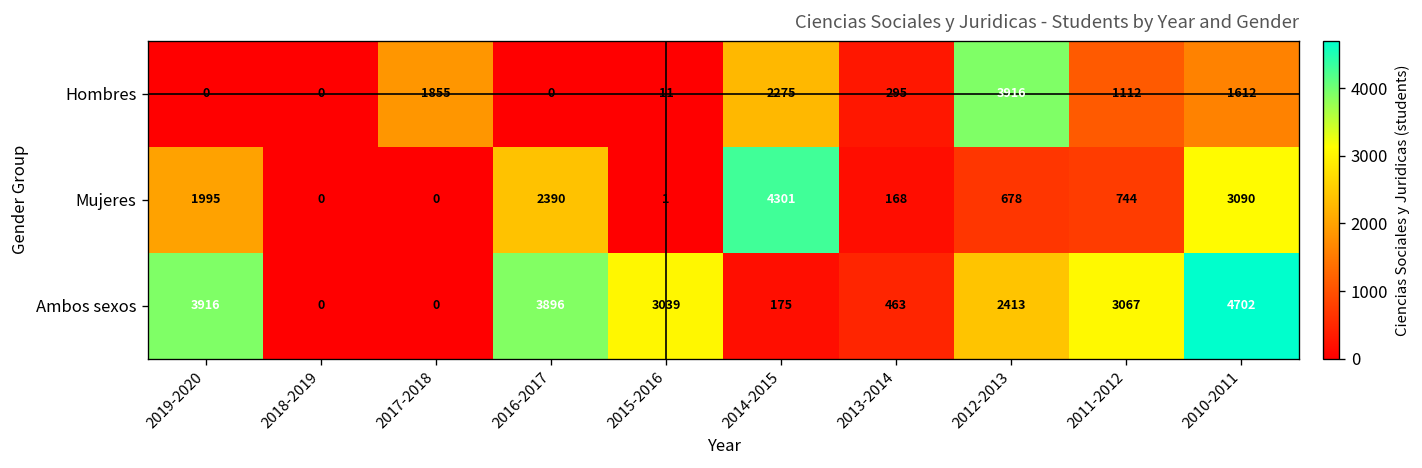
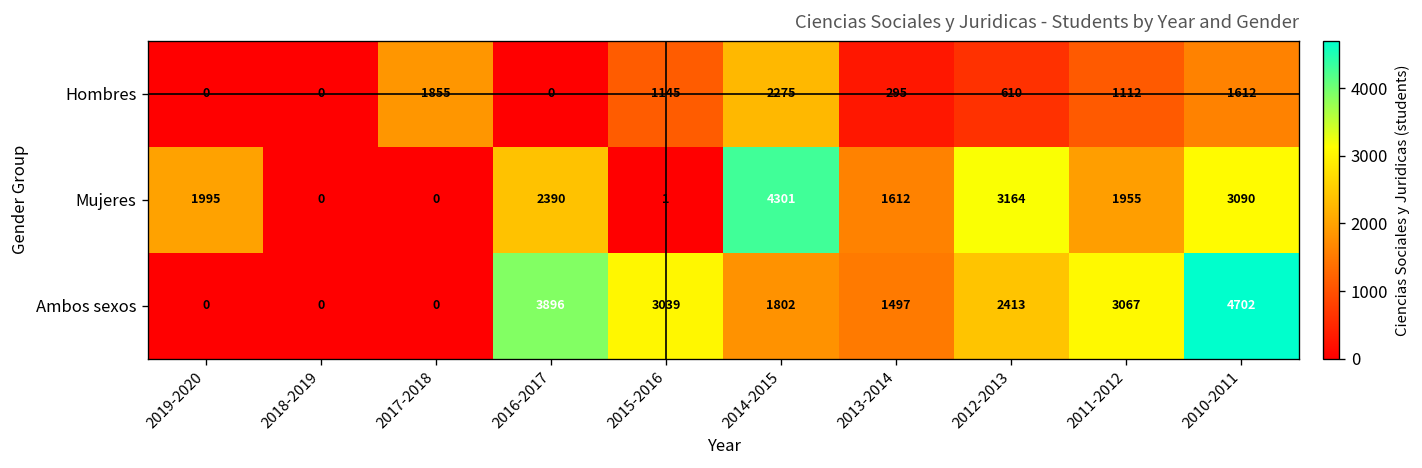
  {
    "Hombres": {
      "2019-2020": 0,
      "2018-2019": 0,
      "2017-2018": 1855,
      "2016-2017": 0,
-     "2015-2016": 11,
+     "2015-2016": 1145,
      "2014-2015": 2275,
      "2013-2014": 295,
-     "2012-2013": 3916,
+     "2012-2013": 610,
      "2011-2012": 1112,
      "2010-2011": 1612
    },
    "Mujeres": {
      "2019-2020": 1995,
      "2018-2019": 0,
      "2017-2018": 0,
      "2016-2017": 2390,
      "2015-2016": 1,
      "2014-2015": 4301,
-     "2013-2014": 168,
-     "2012-2013": 678,
-     "2011-2012": 744,
+     "2013-2014": 1612,
+     "2012-2013": 3164,
+     "2011-2012": 1955,
      "2010-2011": 3090
    },
    "Ambos sexos": {
-     "2019-2020": 3916,
+     "2019-2020": 0,
      "2018-2019": 0,
      "2017-2018": 0,
      "2016-2017": 3896,
      "2015-2016": 3039,
-     "2014-2015": 175,
-     "2013-2014": 463,
+     "2014-2015": 1802,
+     "2013-2014": 1497,
      "2012-2013": 2413,
      "2011-2012": 3067,
      "2010-2011": 4702
    }
  }
